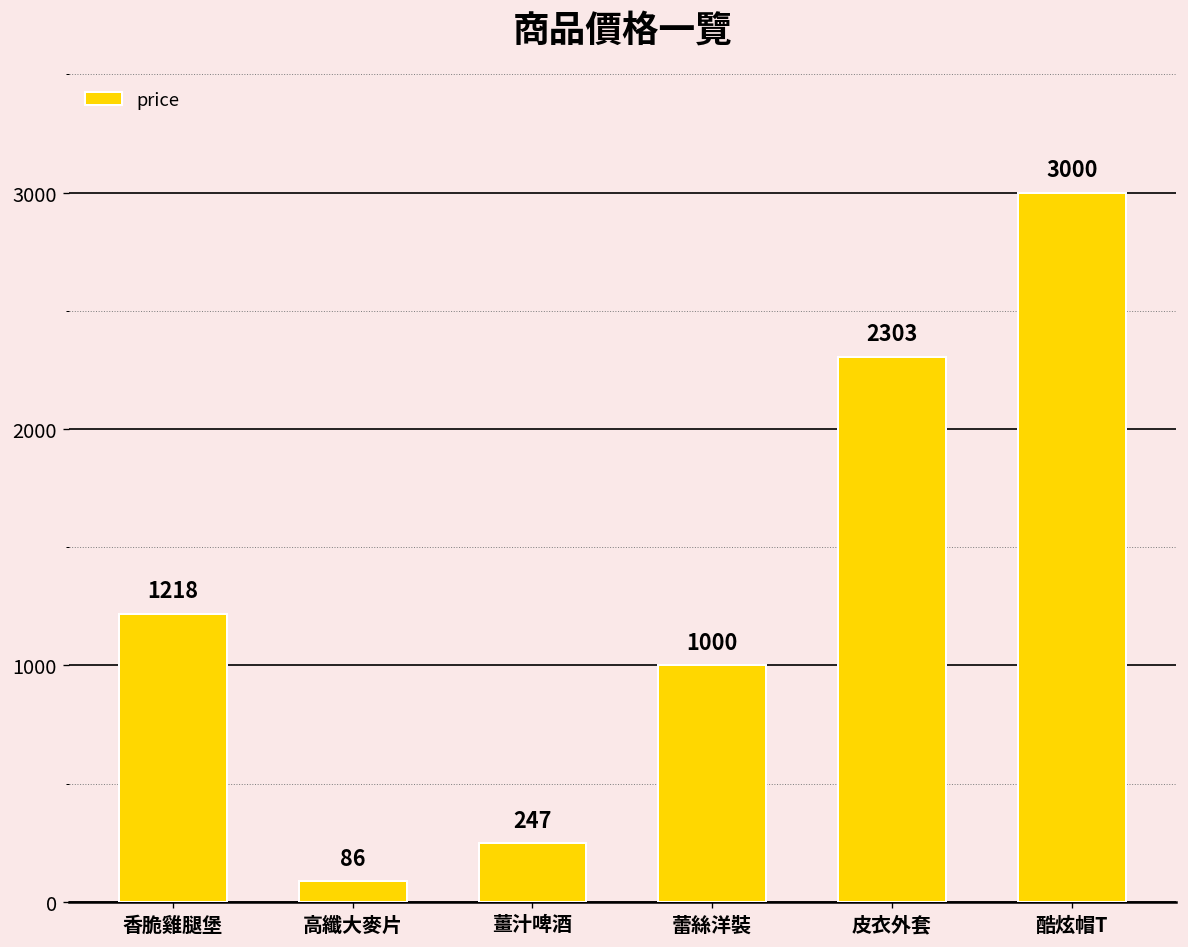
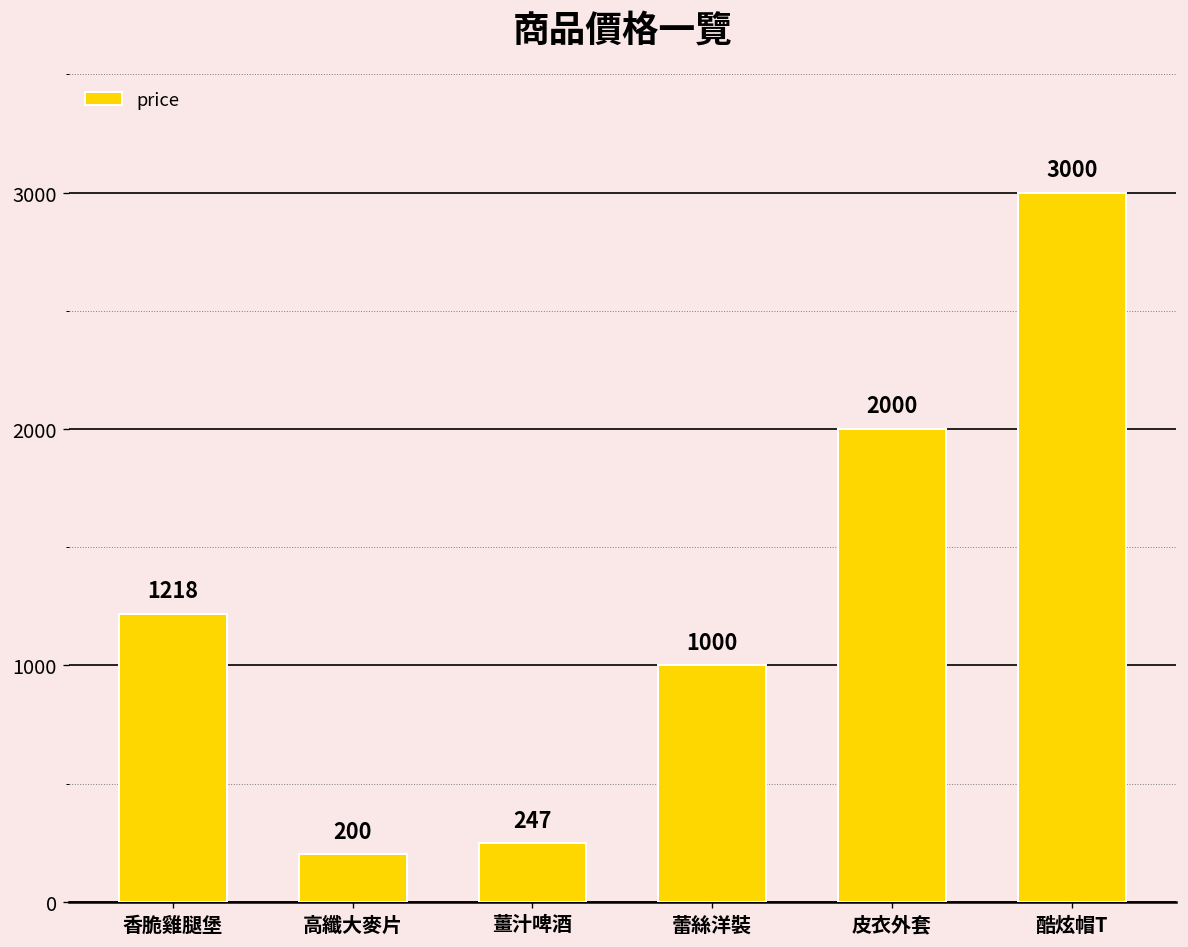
  {
    "香脆雞腿堡": 1218,
-   "高纖大麥片": 86,
+   "高纖大麥片": 200,
    "薑汁啤酒": 247,
    "蕾絲洋裝": 1000,
-   "皮衣外套": 2303,
+   "皮衣外套": 2000,
    "酷炫帽T": 3000
  }
